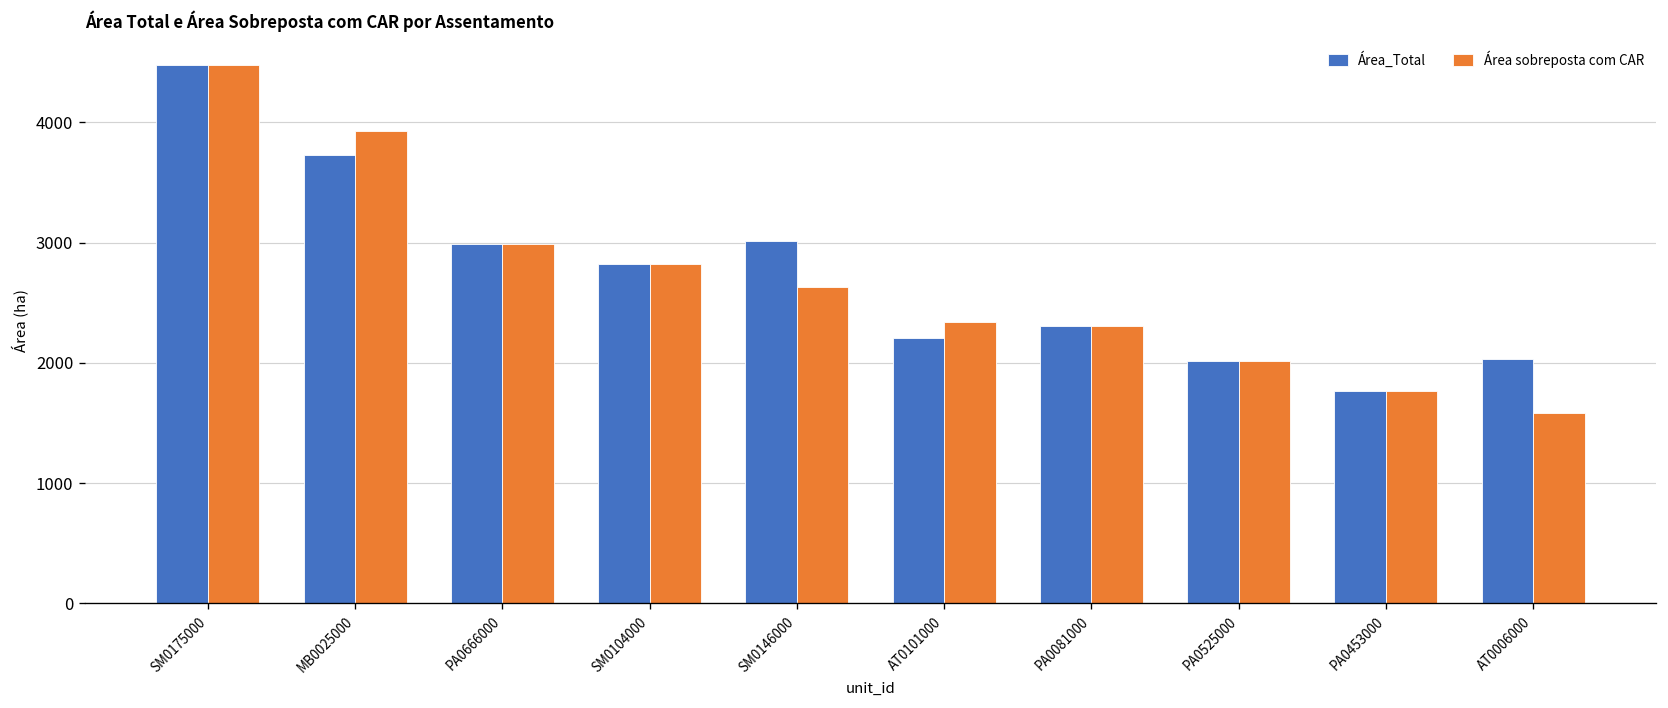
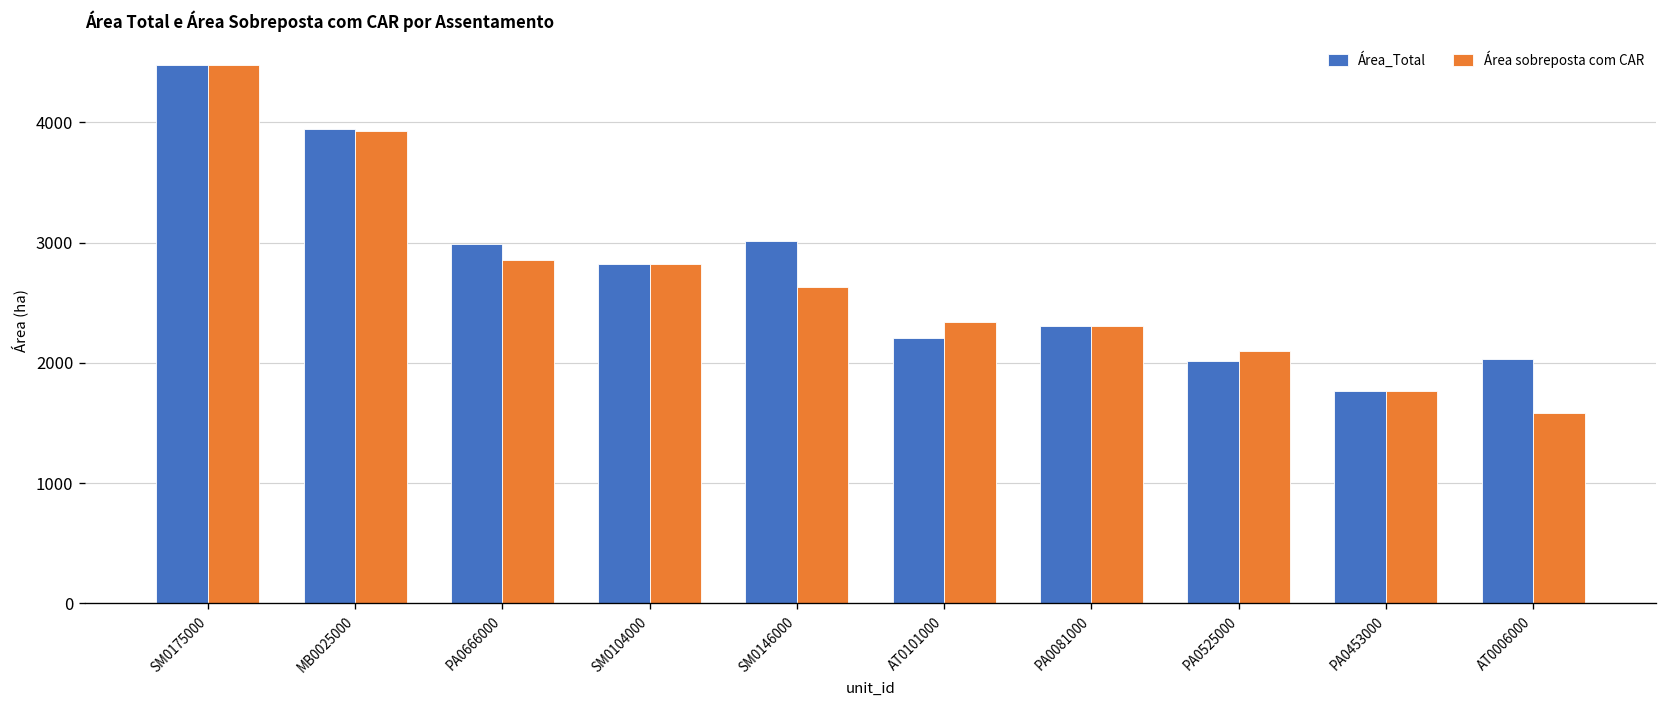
  {
    "Área_Total": {
      "SM0175000": 4470,
-     "MB0025000": 3720,
+     "MB0025000": 3950,
      "PA0666000": 2990,
      "SM0104000": 2820,
      "SM0146000": 3010,
      "AT0101000": 2200,
      "PA0081000": 2300,
      "PA0525000": 2020,
      "PA0453000": 1770,
      "AT0006000": 2030
    },
    "Área sobreposta com CAR": {
      "SM0175000": 4470,
      "MB0025000": 3930,
-     "PA0666000": 2990,
+     "PA0666000": 2850,
      "SM0104000": 2820,
      "SM0146000": 2630,
      "AT0101000": 2340,
      "PA0081000": 2300,
-     "PA0525000": 2020,
+     "PA0525000": 2100,
      "PA0453000": 1770,
      "AT0006000": 1590
    }
  }
